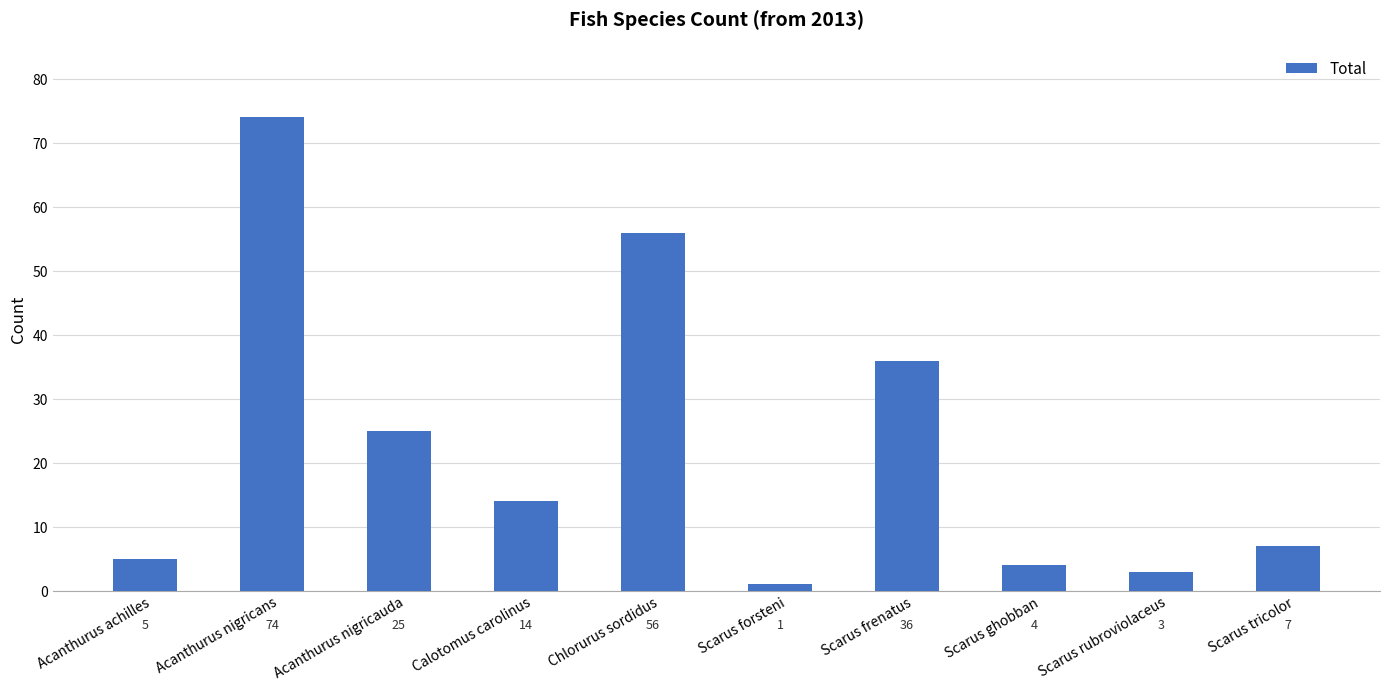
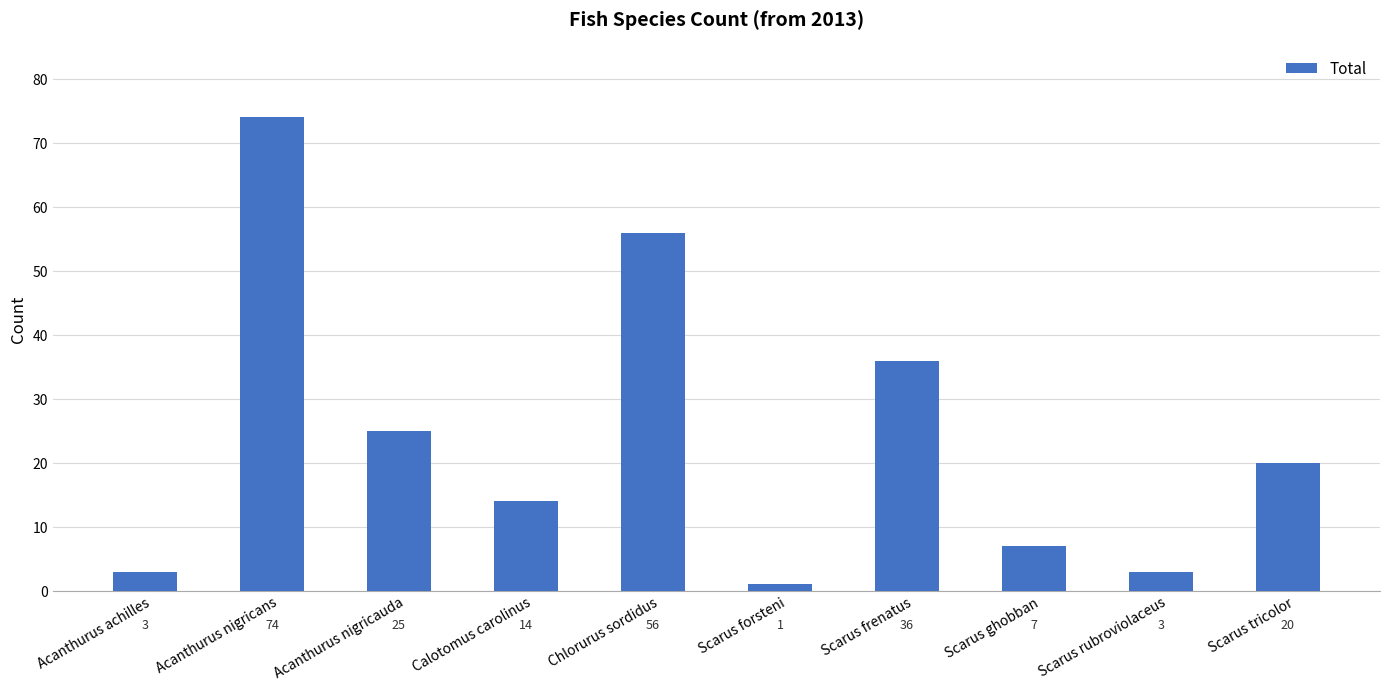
  {
-   "Acanthurus achilles": 5,
-   "Scarus ghobban": 4,
-   "Scarus tricolor": 7
+   "Acanthurus achilles": 3,
+   "Scarus ghobban": 7,
+   "Scarus tricolor": 20
  }
